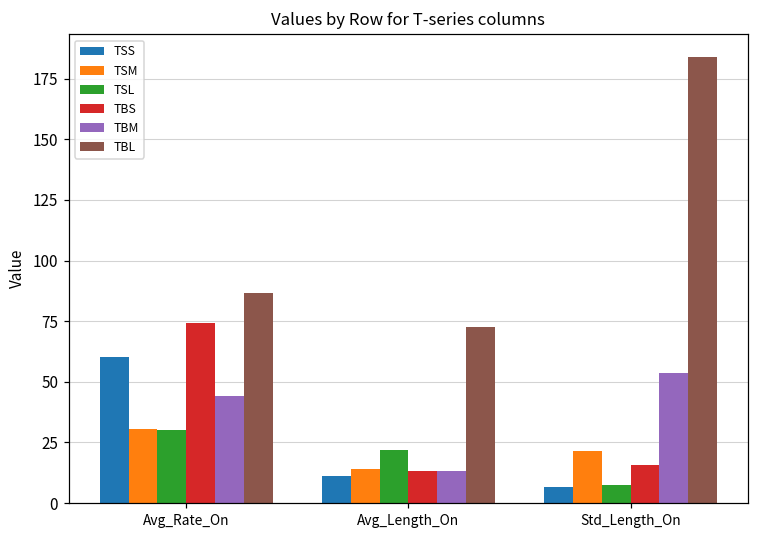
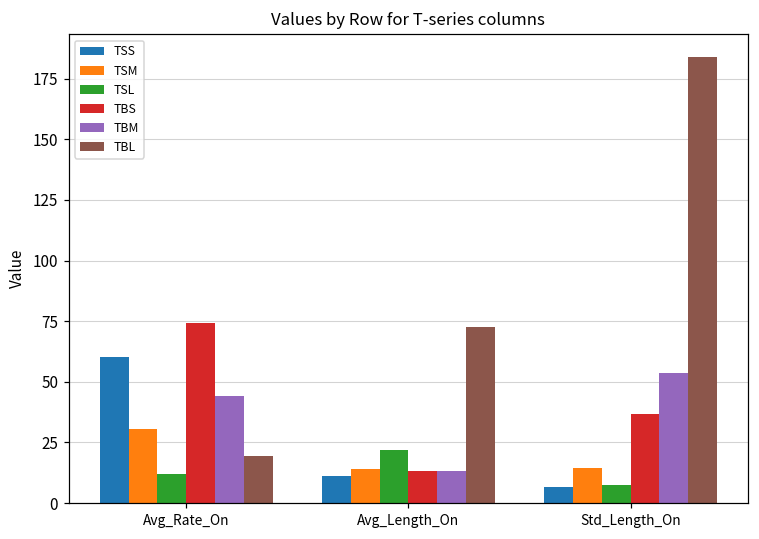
  {
    "TSS": {
      "Avg_Rate_On": 60,
      "Avg_Length_On": 11,
      "Std_Length_On": 7
    },
    "TSM": {
      "Avg_Rate_On": 31,
      "Avg_Length_On": 14,
-     "Std_Length_On": 21
+     "Std_Length_On": 14
    },
    "TSL": {
-     "Avg_Rate_On": 30,
+     "Avg_Rate_On": 12,
      "Avg_Length_On": 22,
      "Std_Length_On": 7
    },
    "TBS": {
      "Avg_Rate_On": 74,
      "Avg_Length_On": 13,
-     "Std_Length_On": 16
+     "Std_Length_On": 37
    },
    "TBM": {
      "Avg_Rate_On": 44,
      "Avg_Length_On": 13,
      "Std_Length_On": 53
    },
    "TBL": {
-     "Avg_Rate_On": 87,
+     "Avg_Rate_On": 19,
      "Avg_Length_On": 73,
      "Std_Length_On": 184
    }
  }
